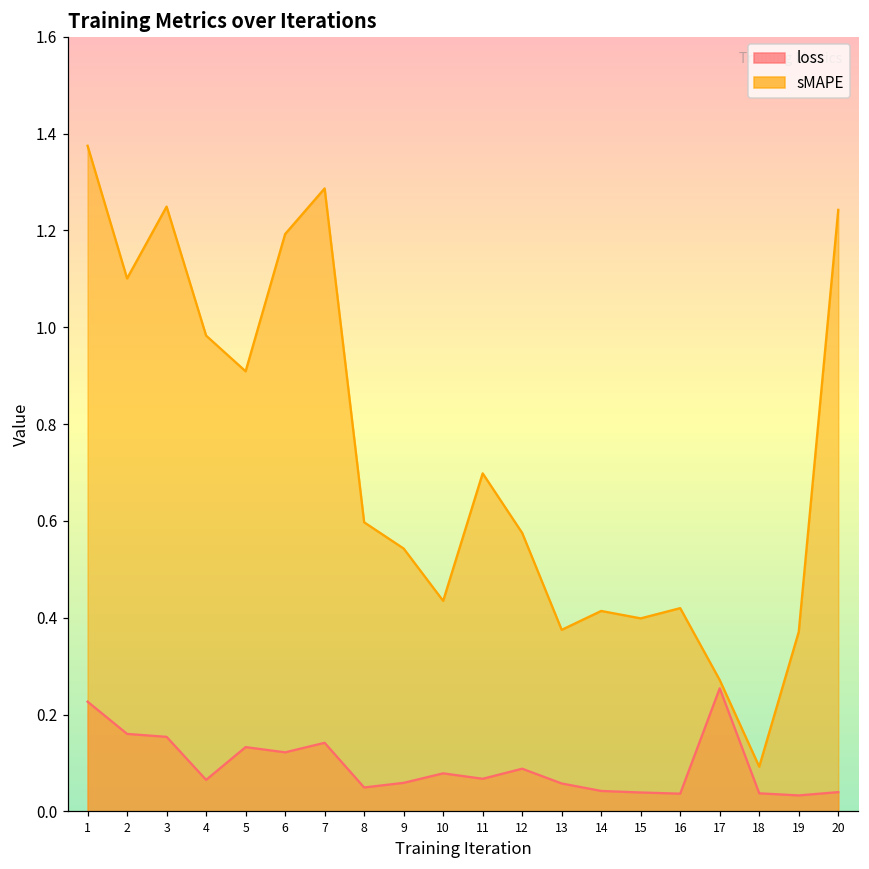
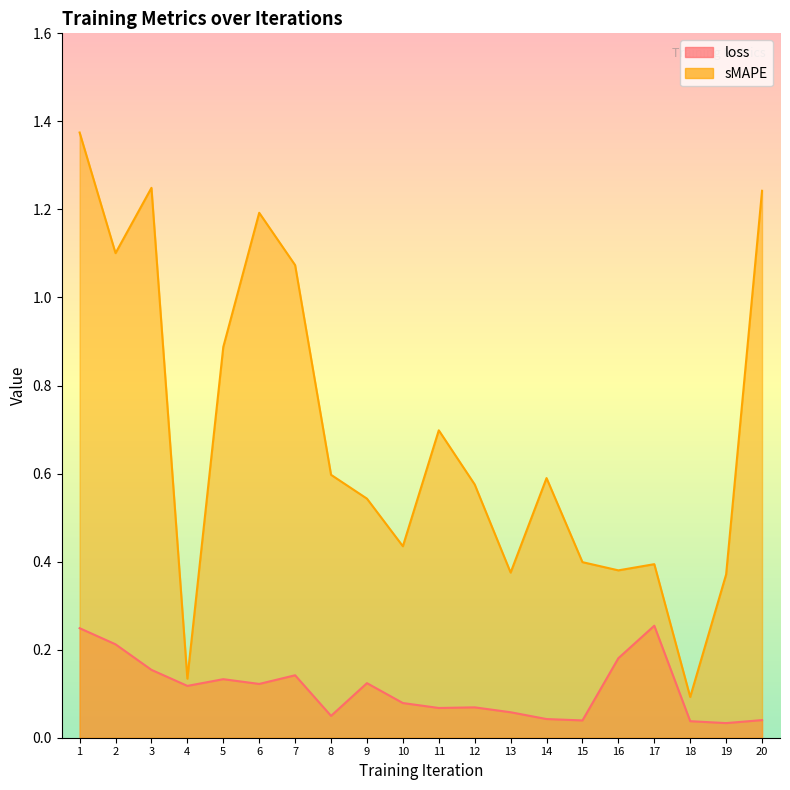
  {
    "loss": {
-     "1": 0.23,
-     "2": 0.16,
+     "1": 0.25,
+     "2": 0.21,
      "3": 0.15,
-     "4": 0.07,
+     "4": 0.12,
      "5": 0.13,
      "6": 0.12,
      "7": 0.14,
      "8": 0.05,
-     "9": 0.06,
+     "9": 0.12,
      "10": 0.08,
      "11": 0.07,
-     "12": 0.09,
+     "12": 0.07,
      "13": 0.06,
      "14": 0.04,
      "15": 0.04,
-     "16": 0.04,
+     "16": 0.18,
      "17": 0.25,
      "18": 0.04,
      "19": 0.03,
      "20": 0.04
    },
    "sMAPE": {
      "1": 1.37,
      "2": 1.10,
      "3": 1.25,
-     "4": 0.98,
-     "5": 0.91,
+     "4": 0.13,
+     "5": 0.89,
      "6": 1.19,
-     "7": 1.29,
+     "7": 1.07,
      "8": 0.60,
      "9": 0.54,
      "10": 0.43,
      "11": 0.70,
      "12": 0.58,
      "13": 0.38,
-     "14": 0.41,
+     "14": 0.59,
      "15": 0.40,
-     "16": 0.42,
-     "17": 0.27,
+     "16": 0.38,
+     "17": 0.39,
      "18": 0.09,
      "19": 0.37,
      "20": 1.24
    }
  }
